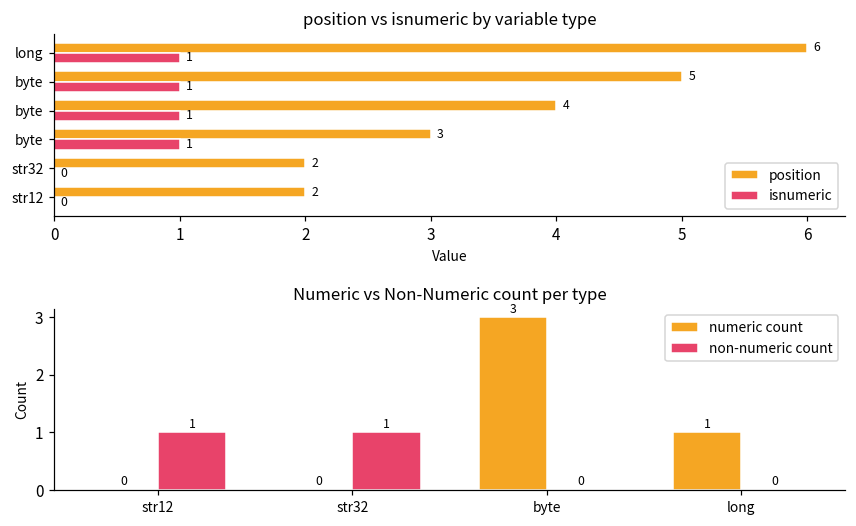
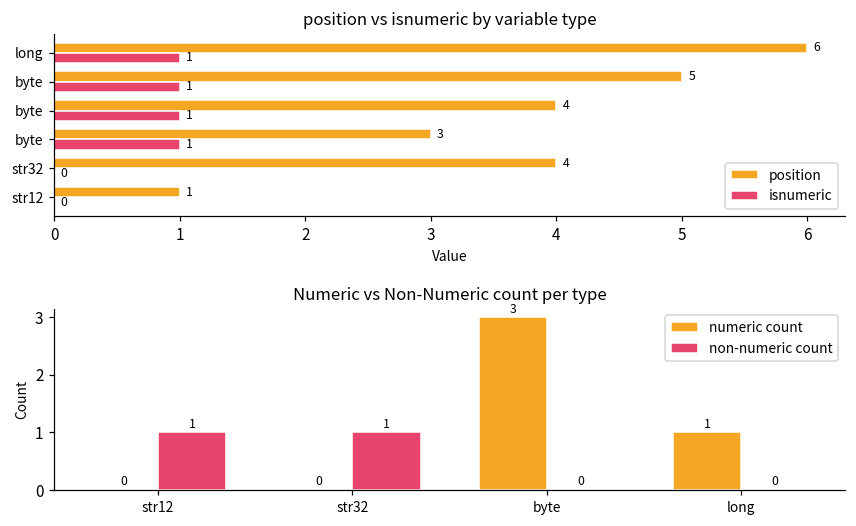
  {
    "position vs isnumeric by variable type": {
      "position": {
        "long": 6,
-       "str32": 2,
-       "str12": 2
+       "str32": 4,
+       "str12": 1
      },
      "isnumeric": {
        "long": 1,
        "str32": 0,
        "str12": 0
      }
    },
    "Numeric vs Non-Numeric count per type": {
      "numeric count": {
        "str12": 0,
        "str32": 0,
        "byte": 3,
        "long": 1
      },
      "non-numeric count": {
        "str12": 1,
        "str32": 1,
        "byte": 0,
        "long": 0
      }
    }
  }
